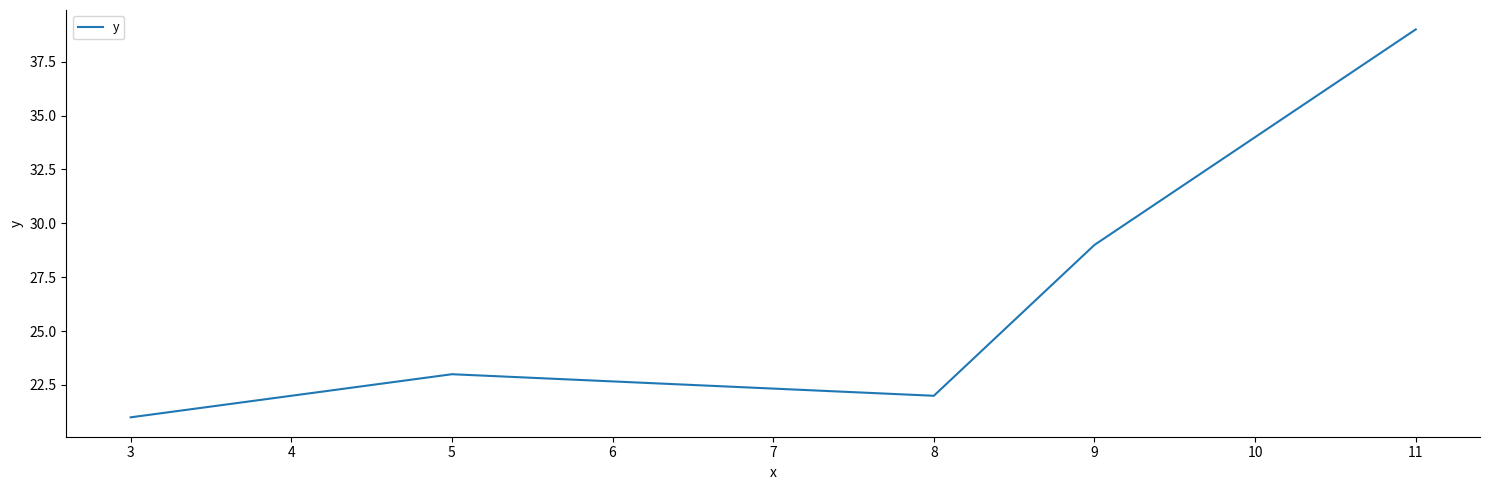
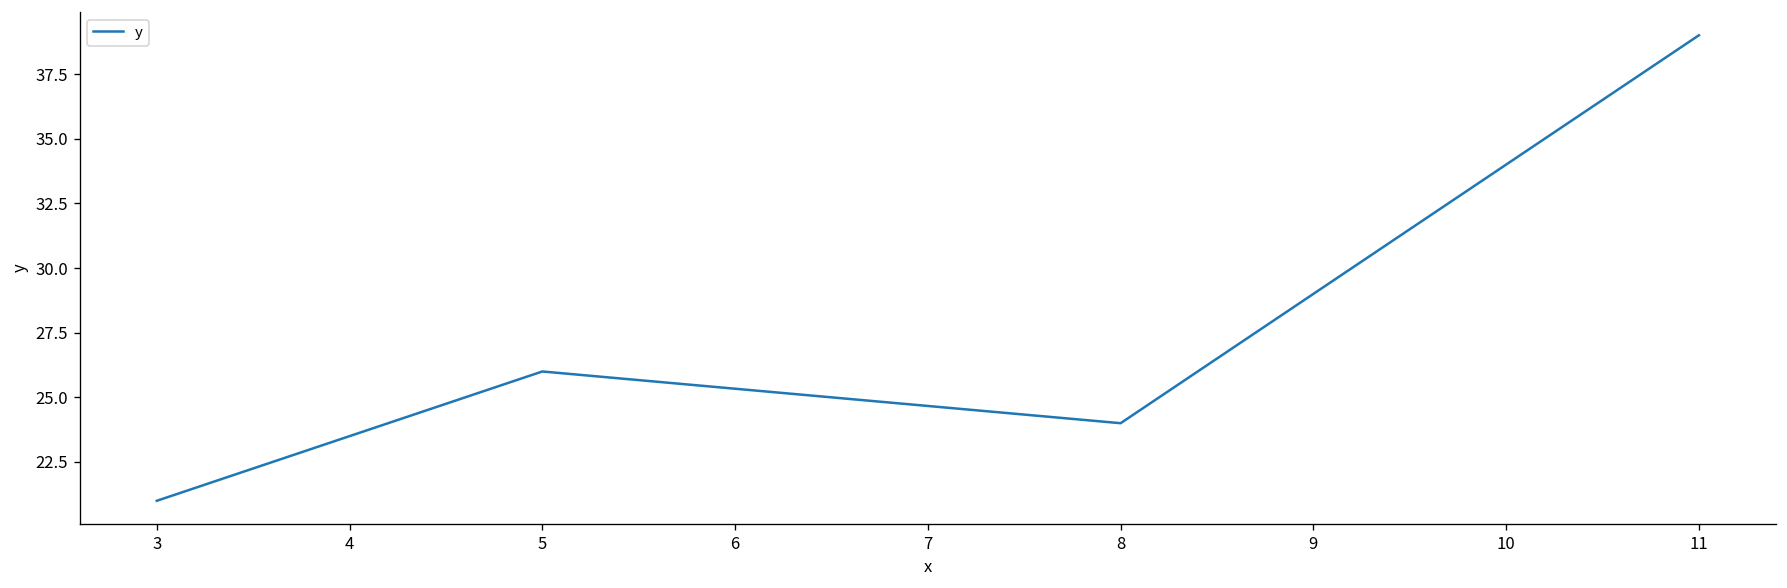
  {
    "3": 21,
-   "5": 23,
-   "8": 22,
+   "5": 26,
+   "8": 24,
    "9": 29,
    "11": 39
  }
